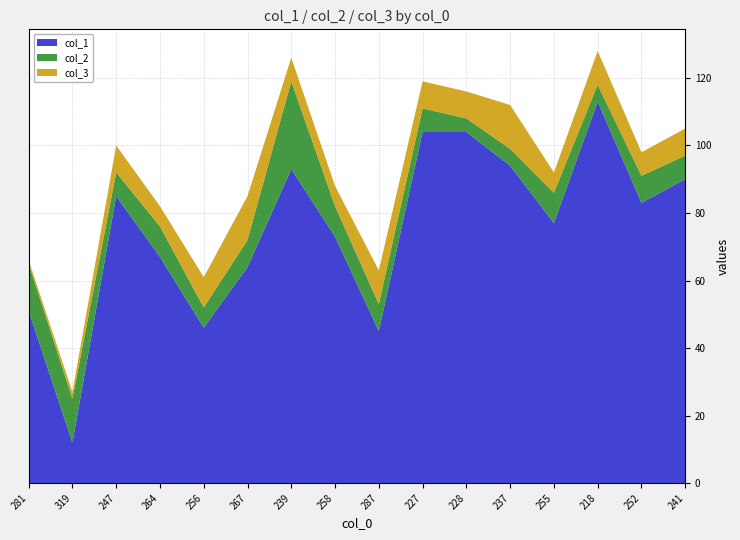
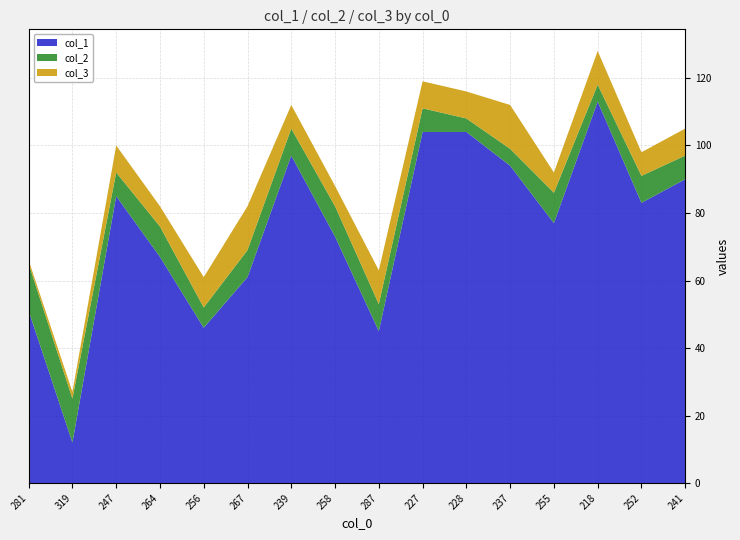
  {
    "col_1": {
      "281": 51,
      "319": 12,
      "247": 85,
      "264": 67,
      "256": 46,
-     "267": 64,
-     "239": 93,
+     "267": 61,
+     "239": 97,
      "258": 73,
      "287": 45,
      "227": 104,
      "228": 104,
      "237": 94,
      "255": 77,
      "218": 113,
      "252": 83,
      "241": 90
    },
    "col_2": {
      "281": 14,
      "319": 13,
      "247": 7,
      "264": 9,
      "256": 6,
      "267": 8,
-     "239": 26,
+     "239": 8,
      "258": 9,
      "287": 8,
      "227": 7,
      "228": 4,
      "237": 5,
      "255": 9,
      "218": 5,
      "252": 8,
      "241": 7
    },
    "col_3": {
      "281": 1,
      "319": 2,
      "247": 8,
      "264": 6,
      "256": 9,
      "267": 13,
      "239": 7,
      "258": 6,
      "287": 10,
      "227": 8,
      "228": 8,
      "237": 13,
      "255": 6,
      "218": 10,
      "252": 7,
      "241": 8
    }
  }
